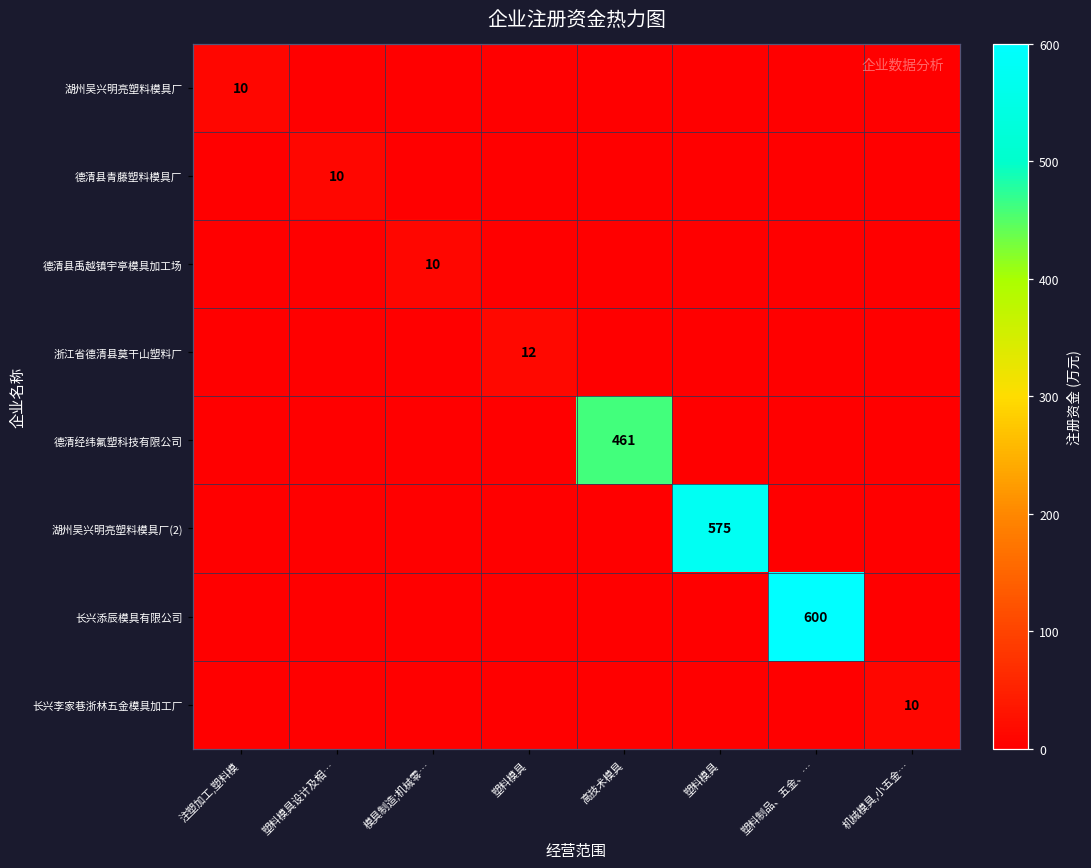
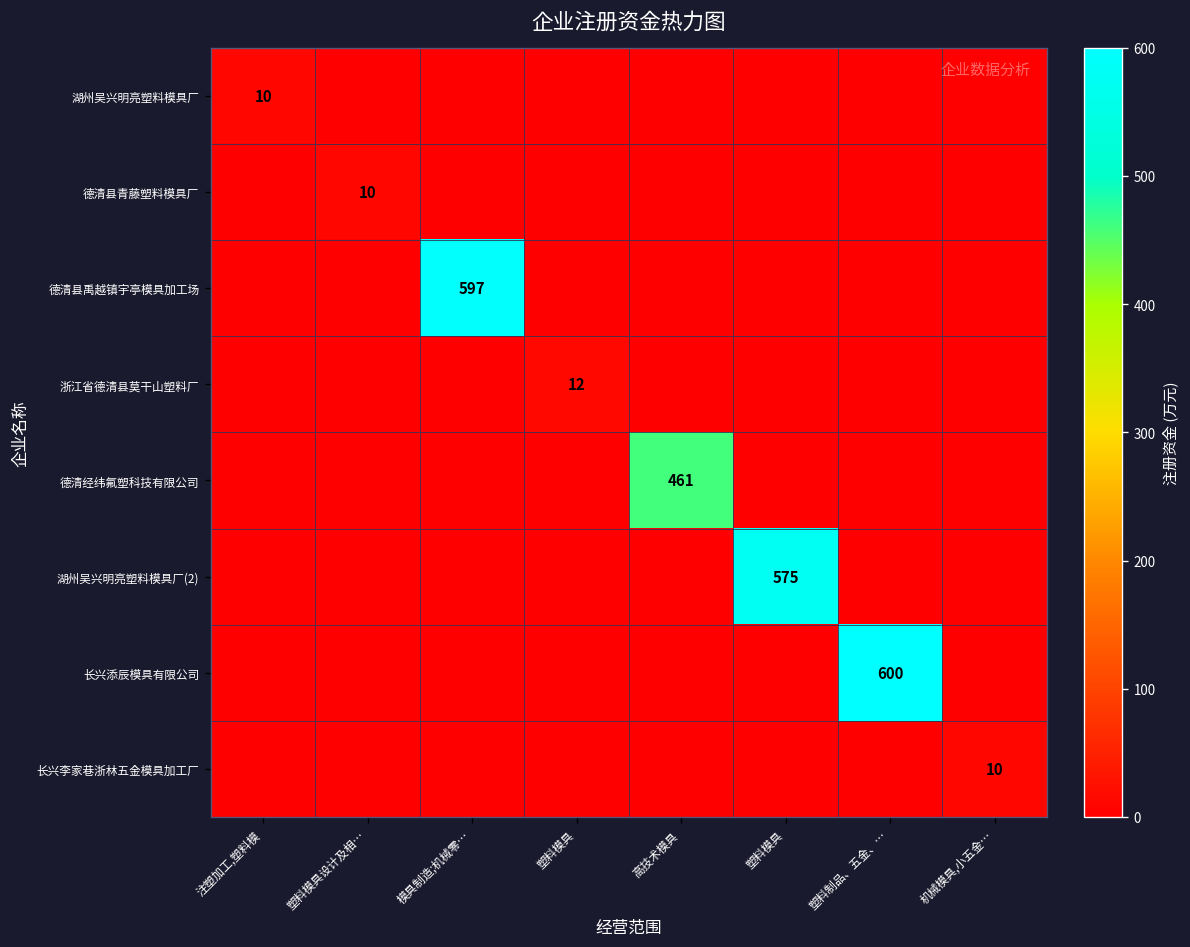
  {
    "湖州吴兴明亮塑料模具厂": {
      "注塑加工,塑料模": 10
    },
    "德清县青藤塑料模具厂": {
      "塑料模具设计及相…": 10
    },
    "德清县禹越镇宇亭模具加工场": {
-     "模具制造;机械零…": 10
+     "模具制造;机械零…": 597
    },
    "德清经纬氟塑科技有限公司": {
      "高技术模具": 461
    },
    "长兴添辰模具有限公司": {
      "塑料制品、五金、…": 600
    },
    "长兴李家巷浙林五金模具加工厂": {
      "机械模具,小五金…": 10
    }
  }
